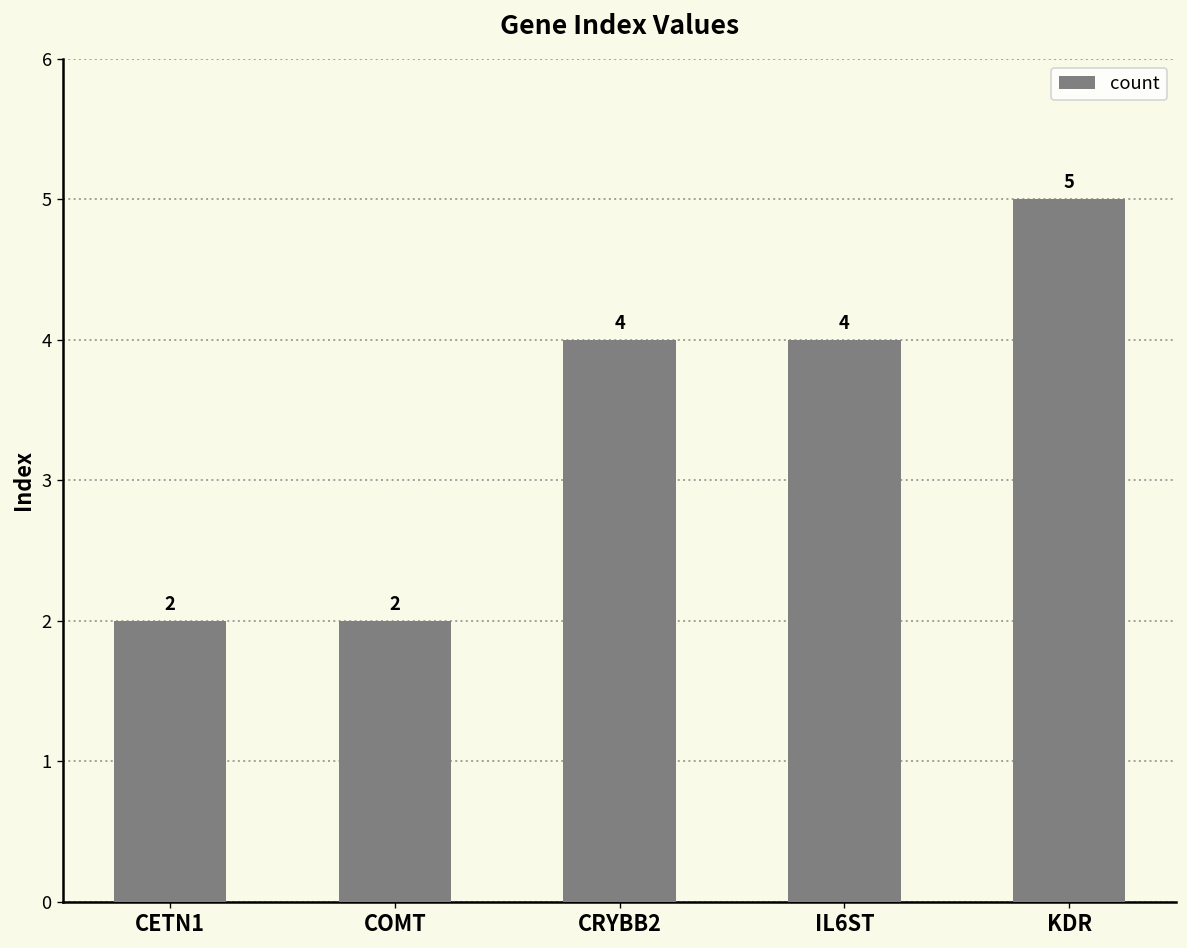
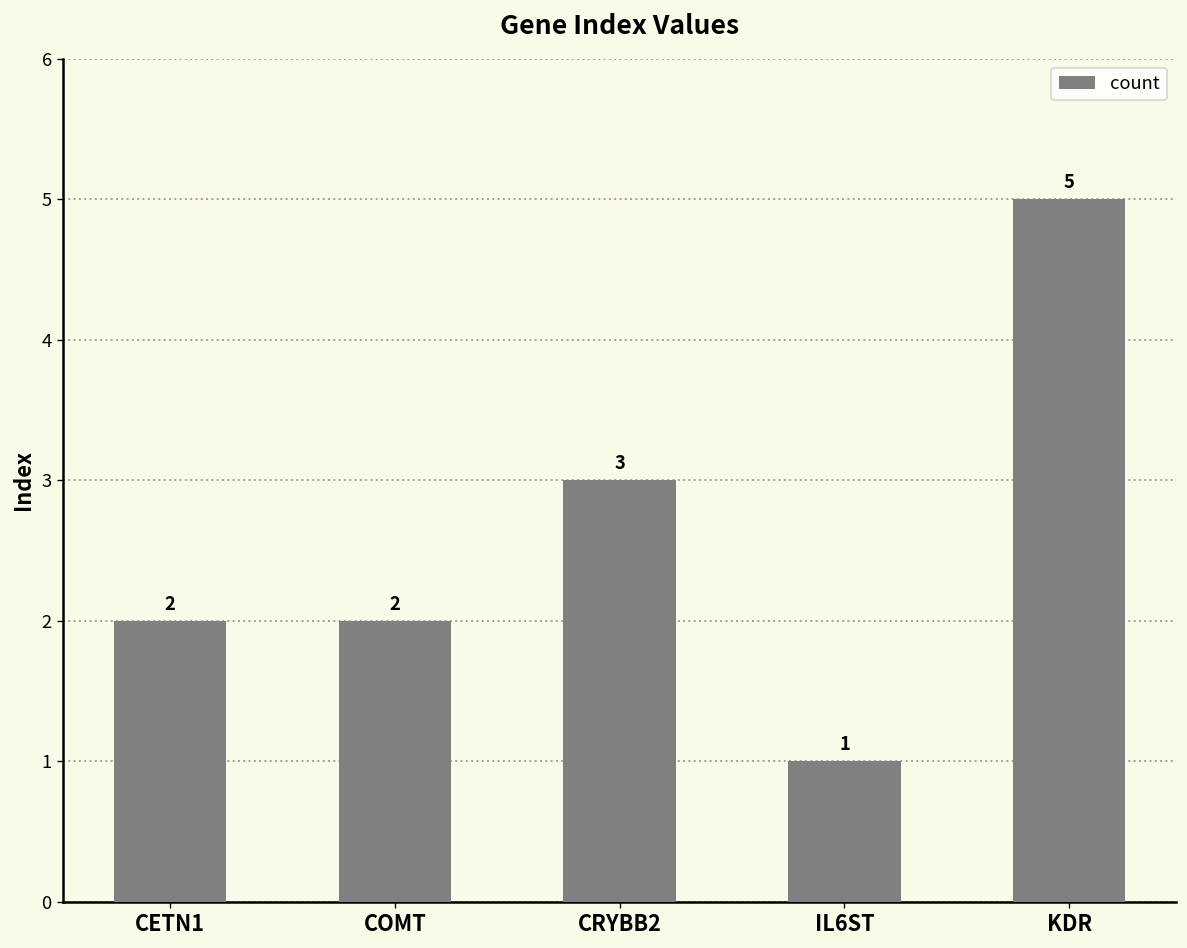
  {
    "CETN1": 2,
    "COMT": 2,
-   "CRYBB2": 4,
-   "IL6ST": 4,
+   "CRYBB2": 3,
+   "IL6ST": 1,
    "KDR": 5
  }
